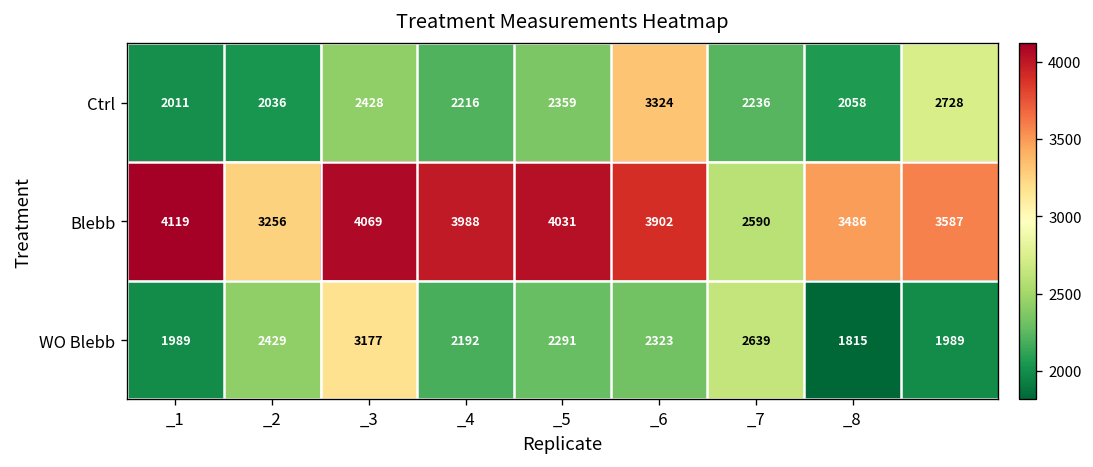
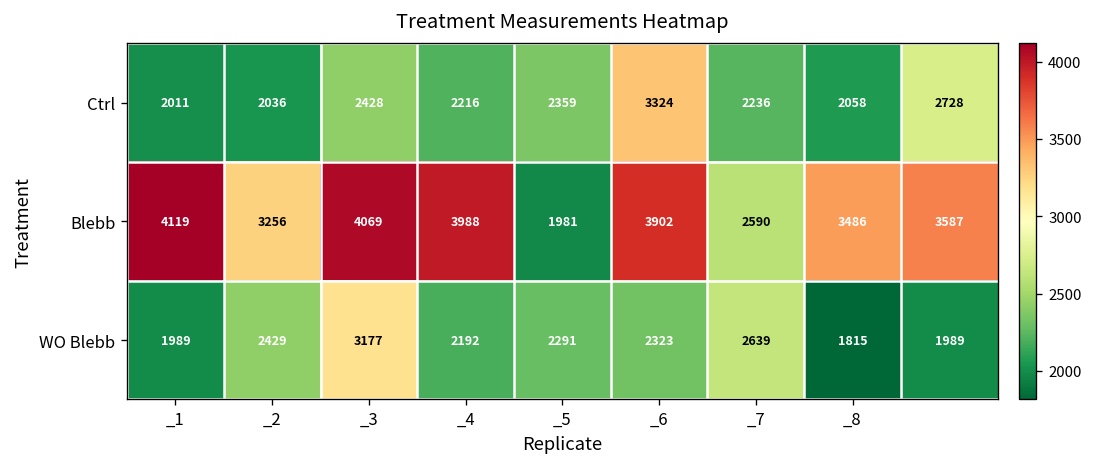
  {
    "Ctrl": {
      "_1": 2011,
      "_2": 2036,
      "_3": 2428,
      "_4": 2216,
      "_5": 2359,
      "_6": 3324,
      "_7": 2236,
      "_8": 2058
    },
    "Blebb": {
      "_1": 4119,
      "_2": 3256,
      "_3": 4069,
      "_4": 3988,
-     "_5": 4031,
+     "_5": 1981,
      "_6": 3902,
      "_7": 2590,
      "_8": 3486
    },
    "WO Blebb": {
      "_1": 1989,
      "_2": 2429,
      "_3": 3177,
      "_4": 2192,
      "_5": 2291,
      "_6": 2323,
      "_7": 2639,
      "_8": 1815
    }
  }
